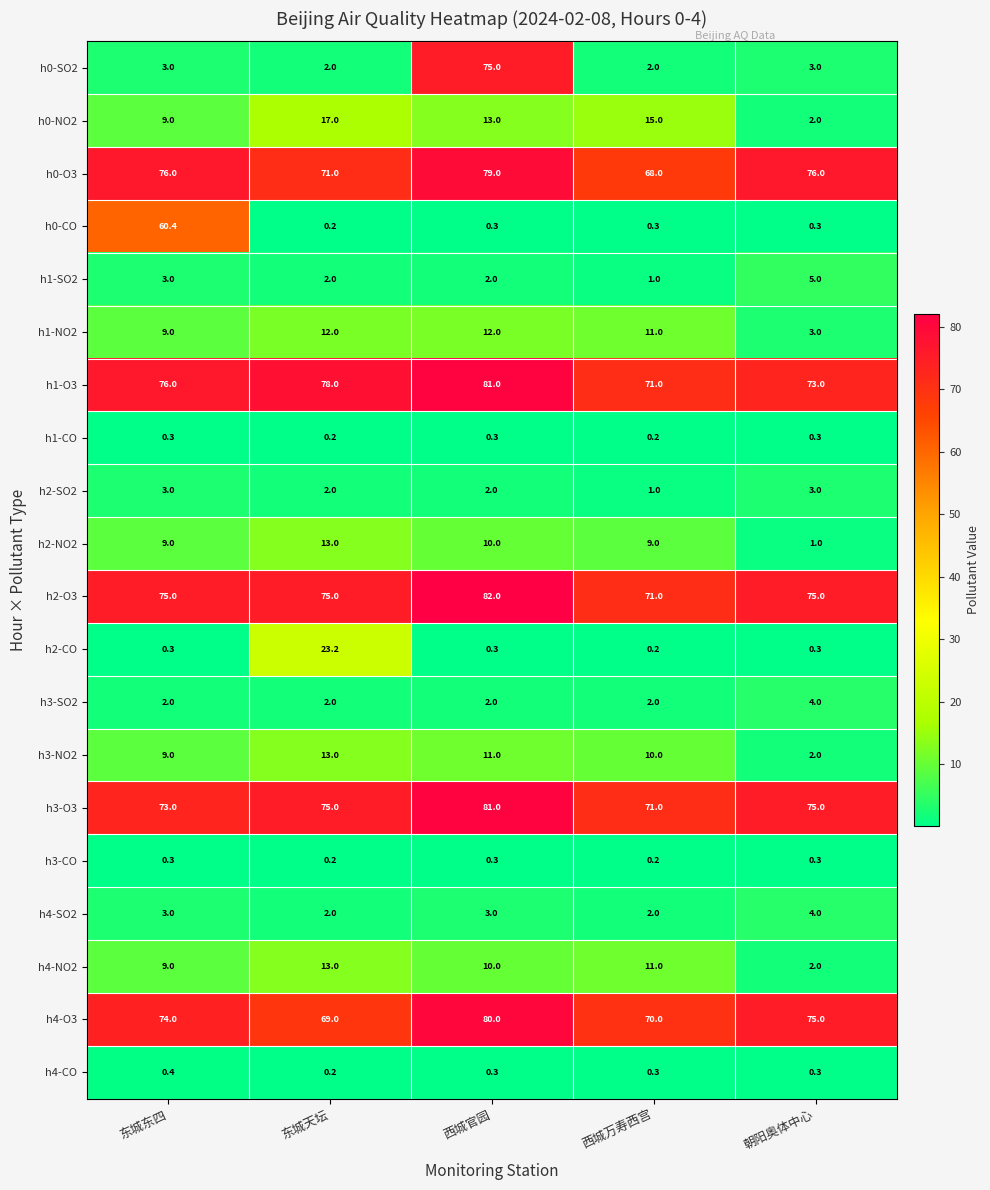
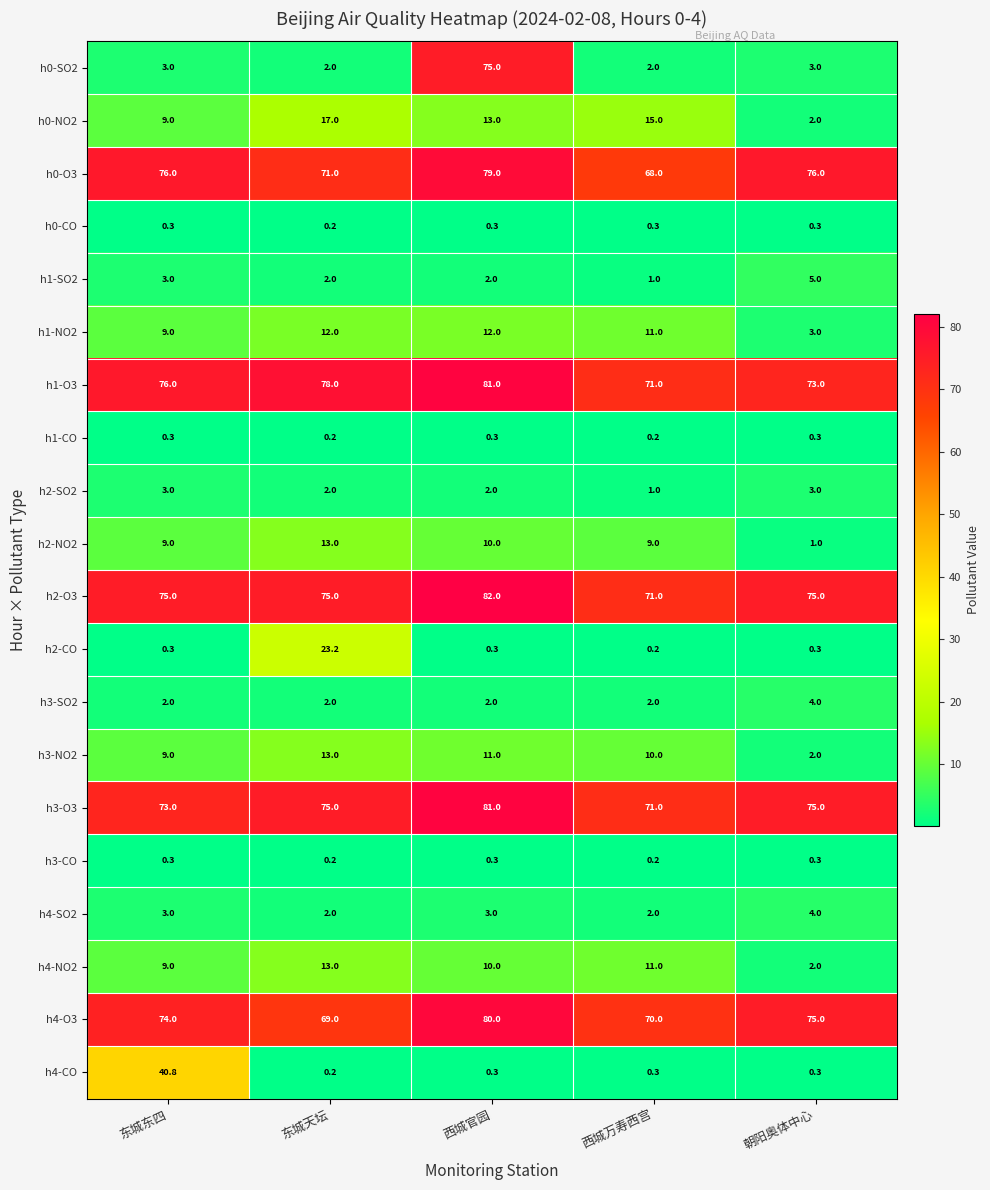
  {
    "h0-SO2": {
      "东城东四": 3.0,
      "东城天坛": 2.0,
      "西城官园": 75.0,
      "西城万寿西宫": 2.0,
      "朝阳奥体中心": 3.0
    },
    "h0-NO2": {
      "东城东四": 9.0,
      "东城天坛": 17.0,
      "西城官园": 13.0,
      "西城万寿西宫": 15.0,
      "朝阳奥体中心": 2.0
    },
    "h0-O3": {
      "东城东四": 76.0,
      "东城天坛": 71.0,
      "西城官园": 79.0,
      "西城万寿西宫": 68.0,
      "朝阳奥体中心": 76.0
    },
    "h0-CO": {
-     "东城东四": 60.4,
+     "东城东四": 0.3,
      "东城天坛": 0.2,
      "西城官园": 0.3,
      "西城万寿西宫": 0.3,
      "朝阳奥体中心": 0.3
    },
    "h1-SO2": {
      "东城东四": 3.0,
      "东城天坛": 2.0,
      "西城官园": 2.0,
      "西城万寿西宫": 1.0,
      "朝阳奥体中心": 5.0
    },
    "h1-NO2": {
      "东城东四": 9.0,
      "东城天坛": 12.0,
      "西城官园": 12.0,
      "西城万寿西宫": 11.0,
      "朝阳奥体中心": 3.0
    },
    "h1-O3": {
      "东城东四": 76.0,
      "东城天坛": 78.0,
      "西城官园": 81.0,
      "西城万寿西宫": 71.0,
      "朝阳奥体中心": 73.0
    },
    "h1-CO": {
      "东城东四": 0.3,
      "东城天坛": 0.2,
      "西城官园": 0.3,
      "西城万寿西宫": 0.2,
      "朝阳奥体中心": 0.3
    },
    "h2-SO2": {
      "东城东四": 3.0,
      "东城天坛": 2.0,
      "西城官园": 2.0,
      "西城万寿西宫": 1.0,
      "朝阳奥体中心": 3.0
    },
    "h2-NO2": {
      "东城东四": 9.0,
      "东城天坛": 13.0,
      "西城官园": 10.0,
      "西城万寿西宫": 9.0,
      "朝阳奥体中心": 1.0
    },
    "h2-O3": {
      "东城东四": 75.0,
      "东城天坛": 75.0,
      "西城官园": 82.0,
      "西城万寿西宫": 71.0,
      "朝阳奥体中心": 75.0
    },
    "h2-CO": {
      "东城东四": 0.3,
      "东城天坛": 23.2,
      "西城官园": 0.3,
      "西城万寿西宫": 0.2,
      "朝阳奥体中心": 0.3
    },
    "h3-SO2": {
      "东城东四": 2.0,
      "东城天坛": 2.0,
      "西城官园": 2.0,
      "西城万寿西宫": 2.0,
      "朝阳奥体中心": 4.0
    },
    "h3-NO2": {
      "东城东四": 9.0,
      "东城天坛": 13.0,
      "西城官园": 11.0,
      "西城万寿西宫": 10.0,
      "朝阳奥体中心": 2.0
    },
    "h3-O3": {
      "东城东四": 73.0,
      "东城天坛": 75.0,
      "西城官园": 81.0,
      "西城万寿西宫": 71.0,
      "朝阳奥体中心": 75.0
    },
    "h3-CO": {
      "东城东四": 0.3,
      "东城天坛": 0.2,
      "西城官园": 0.3,
      "西城万寿西宫": 0.2,
      "朝阳奥体中心": 0.3
    },
    "h4-SO2": {
      "东城东四": 3.0,
      "东城天坛": 2.0,
      "西城官园": 3.0,
      "西城万寿西宫": 2.0,
      "朝阳奥体中心": 4.0
    },
    "h4-NO2": {
      "东城东四": 9.0,
      "东城天坛": 13.0,
      "西城官园": 10.0,
      "西城万寿西宫": 11.0,
      "朝阳奥体中心": 2.0
    },
    "h4-O3": {
      "东城东四": 74.0,
      "东城天坛": 69.0,
      "西城官园": 80.0,
      "西城万寿西宫": 70.0,
      "朝阳奥体中心": 75.0
    },
    "h4-CO": {
-     "东城东四": 0.4,
+     "东城东四": 40.8,
      "东城天坛": 0.2,
      "西城官园": 0.3,
      "西城万寿西宫": 0.3,
      "朝阳奥体中心": 0.3
    }
  }
